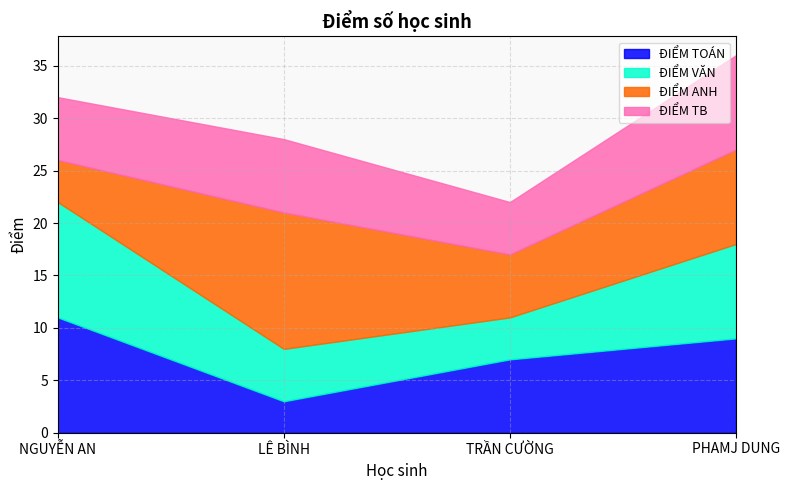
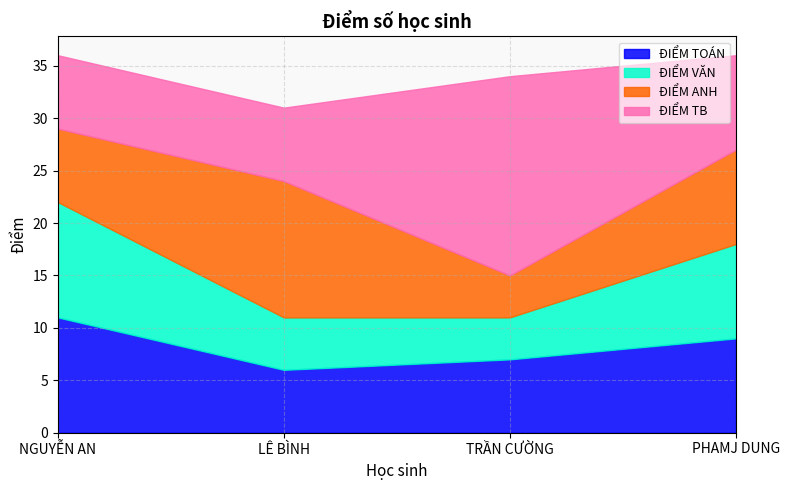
  {
    "ĐIỂM TOÁN": {
      "NGUYỄN AN": 11,
-     "LÊ BÌNH": 3,
+     "LÊ BÌNH": 6,
      "TRẦN CƯỜNG": 7,
      "PHAMJ DUNG": 9
    },
    "ĐIỂM VĂN": {
      "NGUYỄN AN": 11,
      "LÊ BÌNH": 5,
      "TRẦN CƯỜNG": 4,
      "PHAMJ DUNG": 9
    },
    "ĐIỂM ANH": {
-     "NGUYỄN AN": 4,
+     "NGUYỄN AN": 7,
      "LÊ BÌNH": 13,
-     "TRẦN CƯỜNG": 6,
+     "TRẦN CƯỜNG": 4,
      "PHAMJ DUNG": 9
    },
    "ĐIỂM TB": {
-     "NGUYỄN AN": 6,
+     "NGUYỄN AN": 7,
      "LÊ BÌNH": 7,
-     "TRẦN CƯỜNG": 5,
+     "TRẦN CƯỜNG": 19,
      "PHAMJ DUNG": 9
    }
  }
